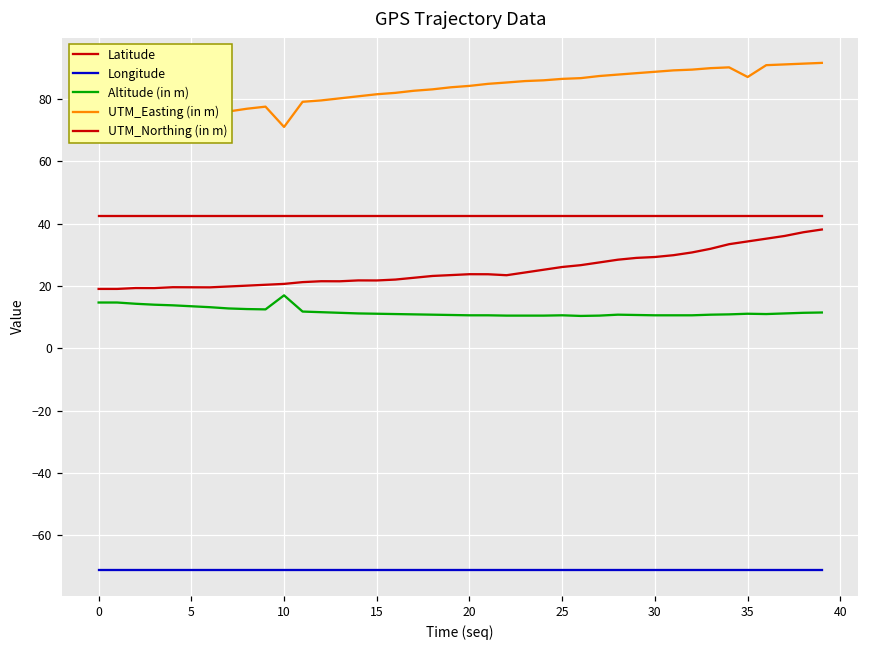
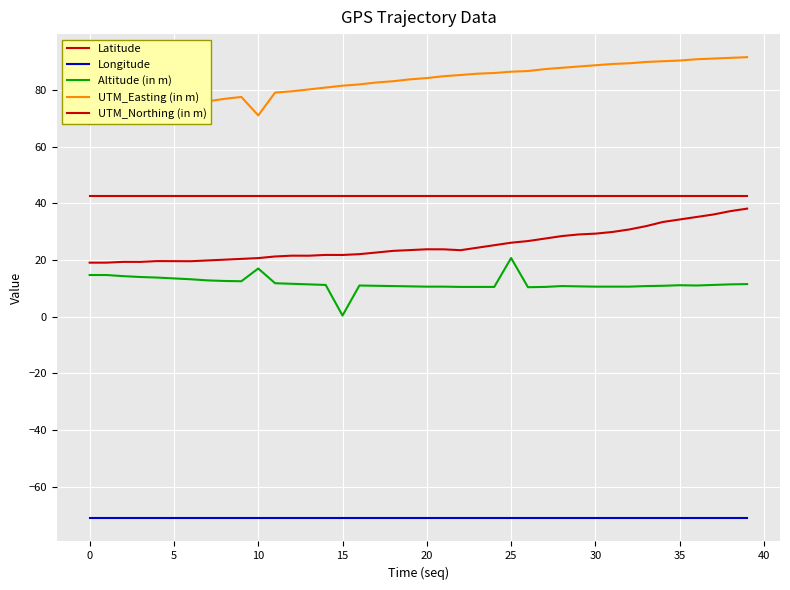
  {
    "Longitude": {
      "0": -71,
      "5": -71,
      "10": -71,
      "15": -71,
      "20": -71,
      "25": -71,
      "30": -71,
      "35": -71
    },
    "Altitude (in m)": {
      "0": 15,
      "5": 14,
      "10": 17,
-     "15": 11,
+     "15": 0,
      "20": 11,
-     "25": 11,
+     "25": 21,
      "30": 11,
      "35": 11
    },
    "UTM_Easting (in m)": {
      "0": 68,
      "10": 71,
      "15": 81,
      "20": 84,
      "25": 86,
      "30": 89,
-     "35": 87
+     "35": 90
    }
  }
